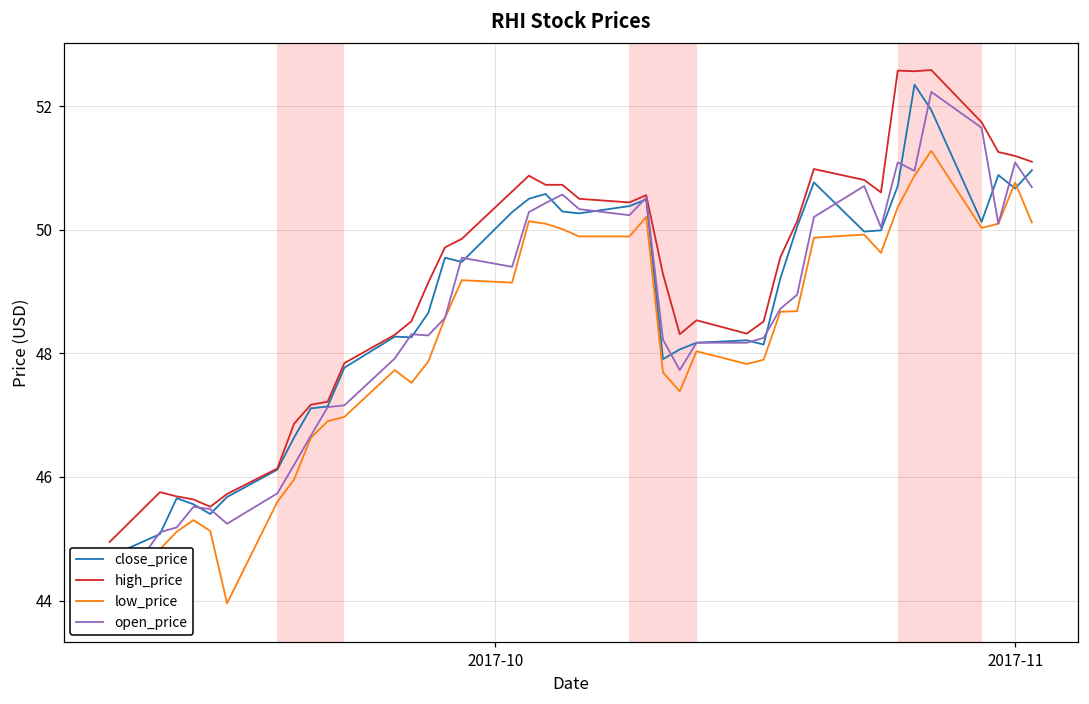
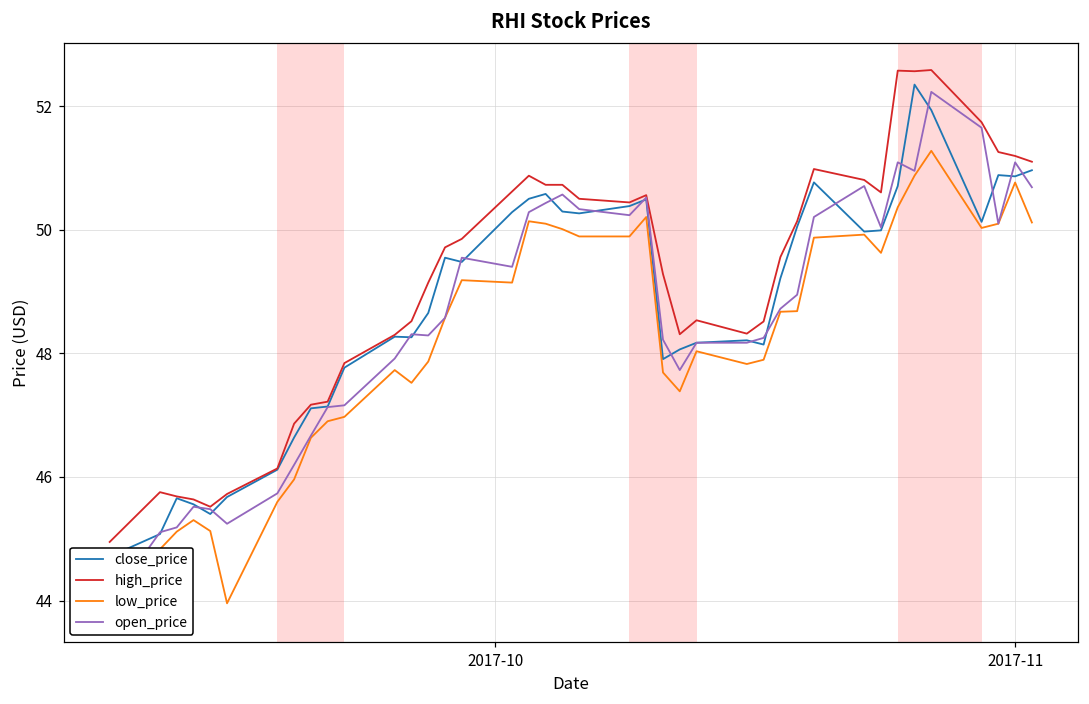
  {
    "close_price": {
-     "2017-11": 50.7
+     "2017-11": 50.9
    },
    "high_price": {
      "2017-11": 51.2
    },
    "low_price": {
      "2017-11": 50.8
    },
    "open_price": {
      "2017-11": 51.1
    }
  }
